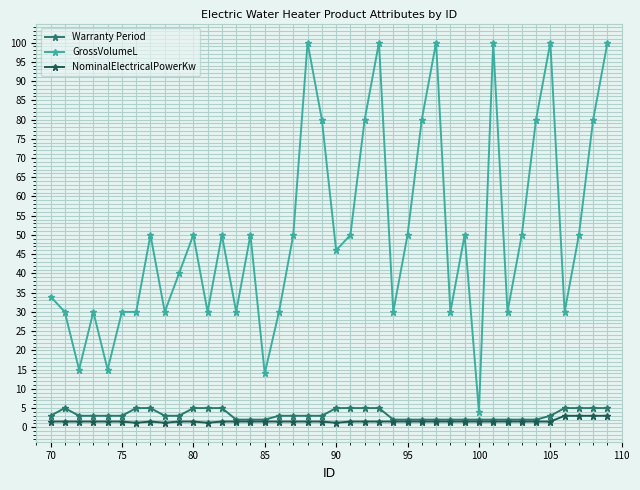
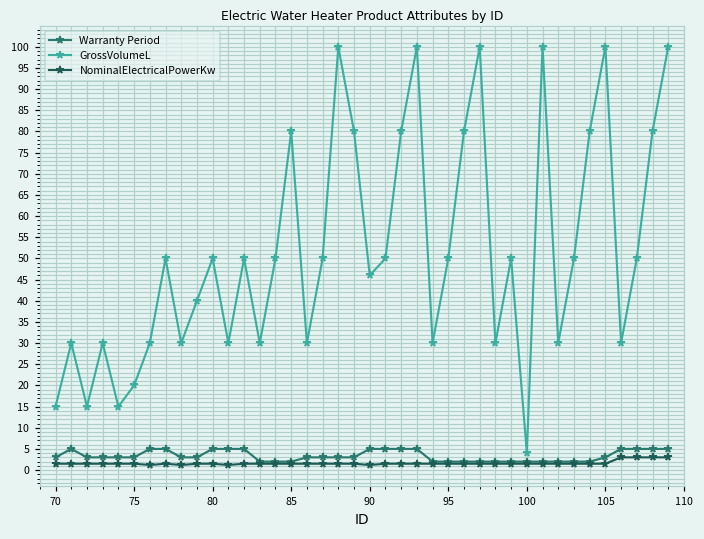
  {
    "GrossVolumeL": {
-     "70": 34,
-     "75": 30,
+     "70": 15,
+     "75": 20,
      "80": 50,
-     "85": 14,
+     "85": 80,
      "90": 46,
      "95": 50,
      "100": 4,
      "105": 100
    }
  }
